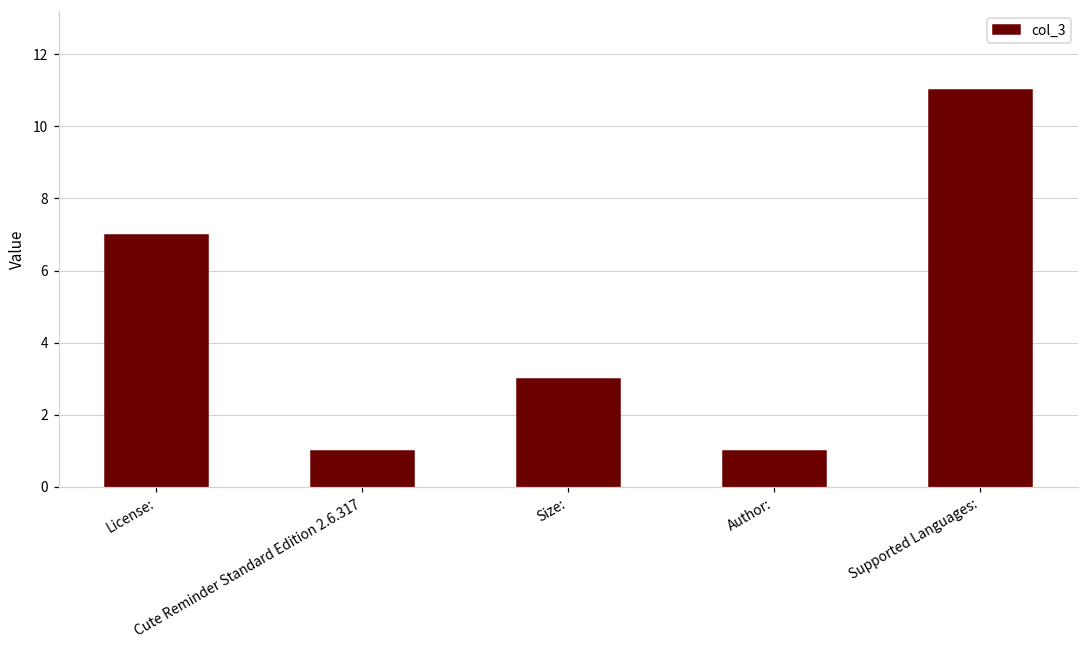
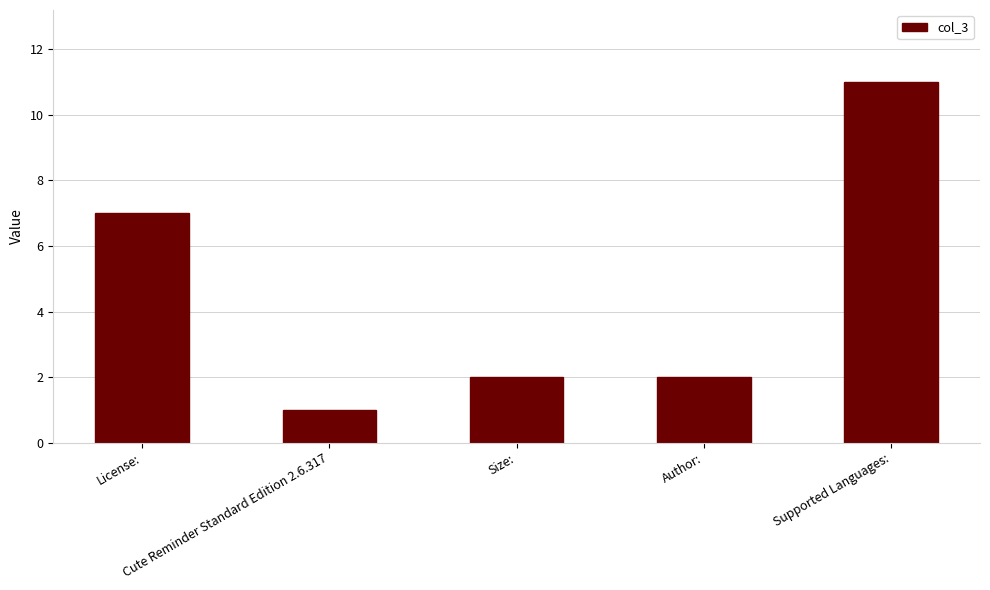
  {
    "License:": 7,
    "Cute Reminder Standard Edition 2.6.317": 1,
-   "Size:": 3,
-   "Author:": 1,
+   "Size:": 2,
+   "Author:": 2,
    "Supported Languages:": 11
  }
